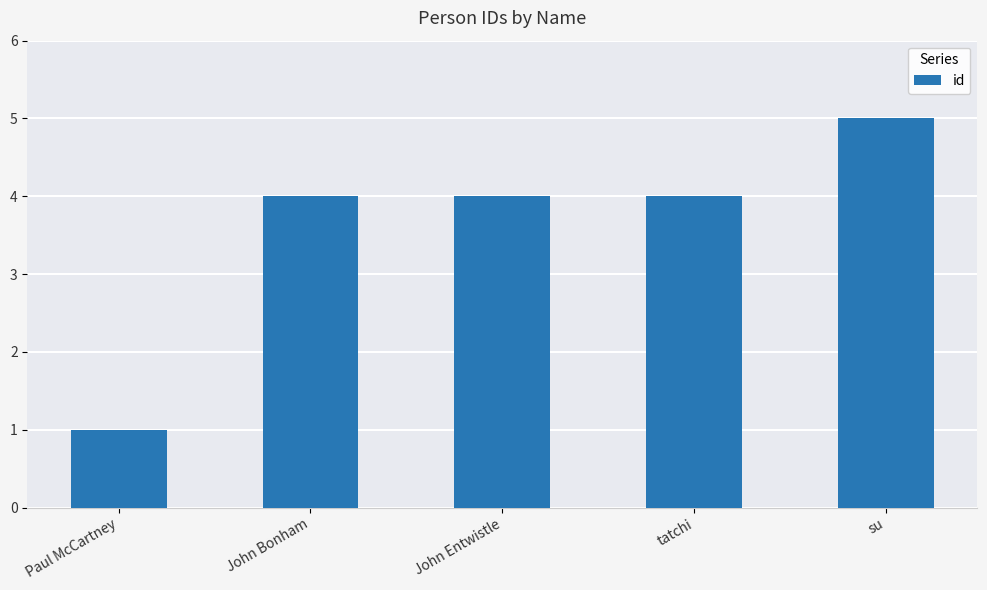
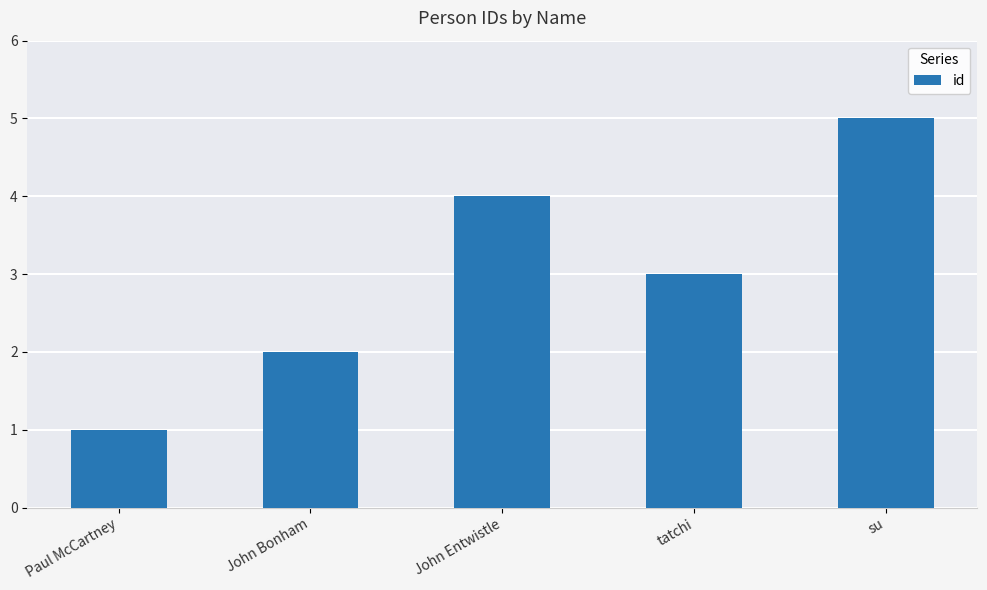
  {
    "Paul McCartney": 1,
-   "John Bonham": 4,
+   "John Bonham": 2,
    "John Entwistle": 4,
-   "tatchi": 4,
+   "tatchi": 3,
    "su": 5
  }
